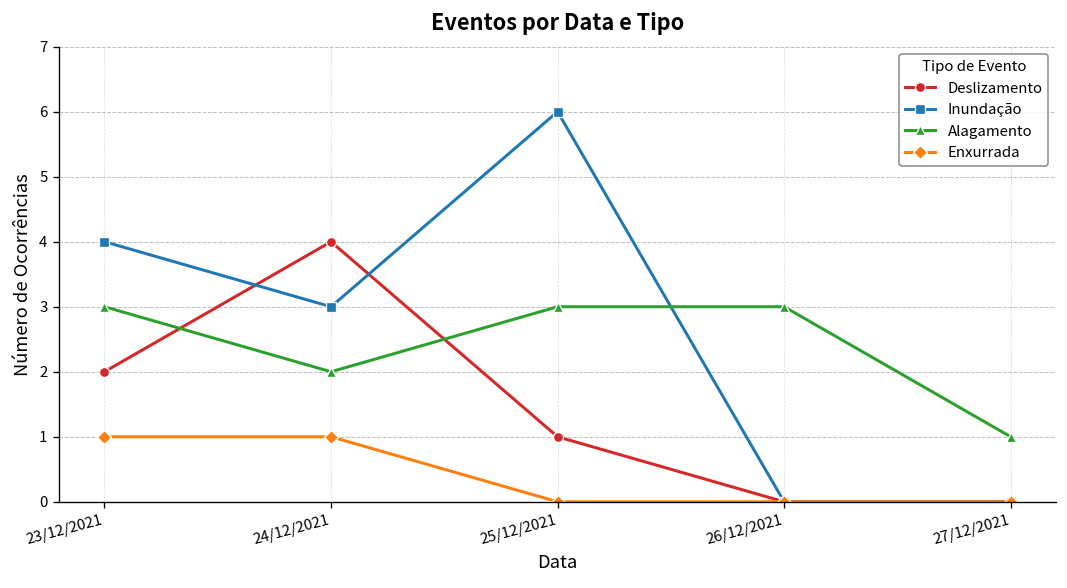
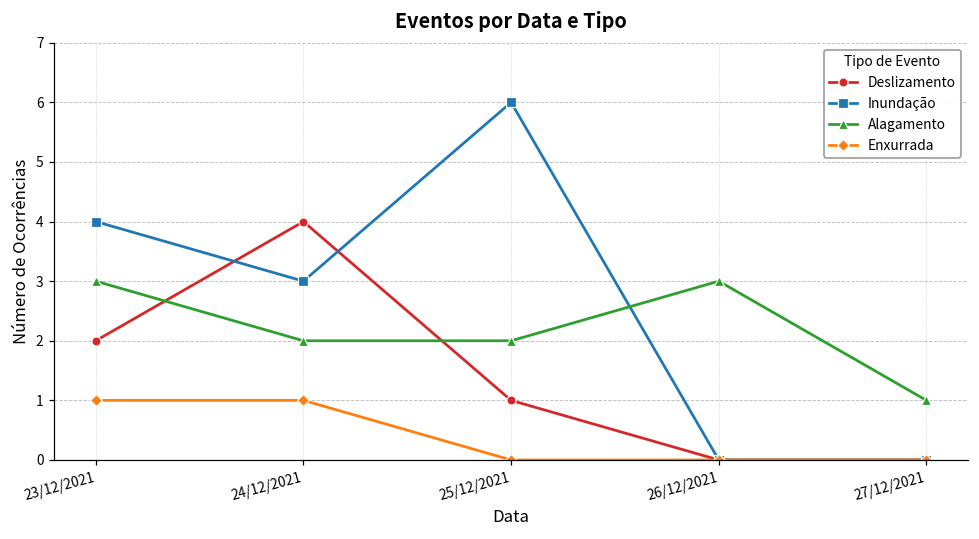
  {
    "Deslizamento": {
      "23/12/2021": 2,
      "24/12/2021": 4,
      "25/12/2021": 1
    },
    "Inundação": {
      "23/12/2021": 4,
      "24/12/2021": 3,
      "25/12/2021": 6
    },
    "Alagamento": {
      "23/12/2021": 3,
      "24/12/2021": 2,
-     "25/12/2021": 3,
+     "25/12/2021": 2,
      "26/12/2021": 3,
      "27/12/2021": 1
    },
    "Enxurrada": {
      "23/12/2021": 1,
      "24/12/2021": 1,
      "25/12/2021": 0
    }
  }
